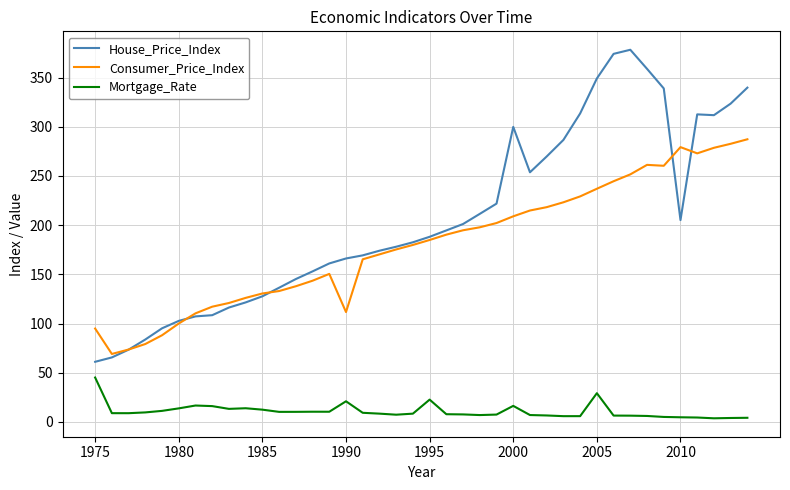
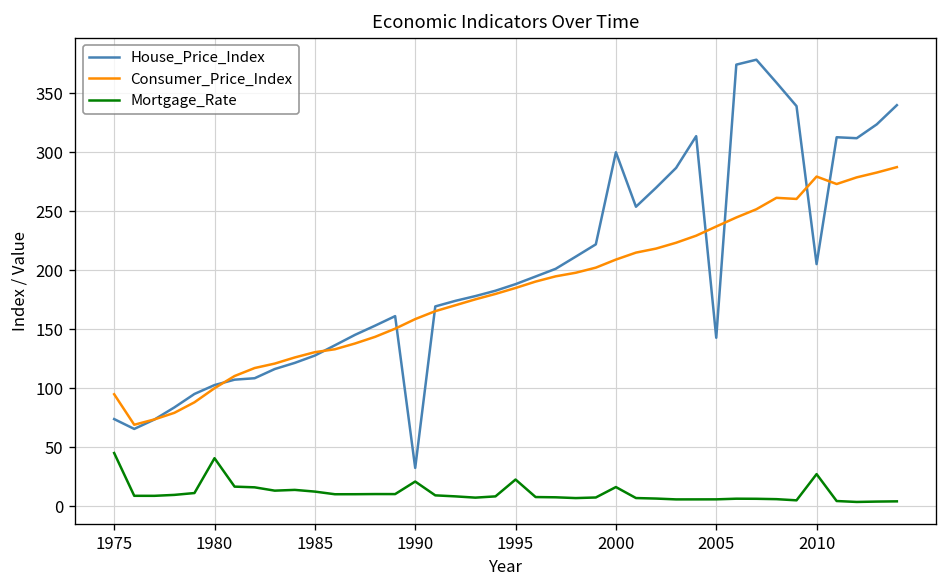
  {
    "House_Price_Index": {
-     "1975": 60,
+     "1975": 70,
      "1980": 100,
      "1985": 130,
-     "1990": 170,
+     "1990": 30,
      "1995": 190,
      "2000": 300,
-     "2005": 350,
+     "2005": 140,
      "2010": 210
    },
    "Consumer_Price_Index": {
      "1975": 90,
      "1980": 100,
      "1985": 130,
-     "1990": 110,
+     "1990": 160,
      "1995": 180,
      "2000": 210,
      "2005": 240,
      "2010": 280
    },
    "Mortgage_Rate": {
      "1975": 50,
-     "1980": 10,
+     "1980": 40,
      "1985": 10,
      "1990": 20,
      "1995": 20,
      "2000": 20,
-     "2005": 30,
-     "2010": 0
+     "2005": 10,
+     "2010": 30
    }
  }
